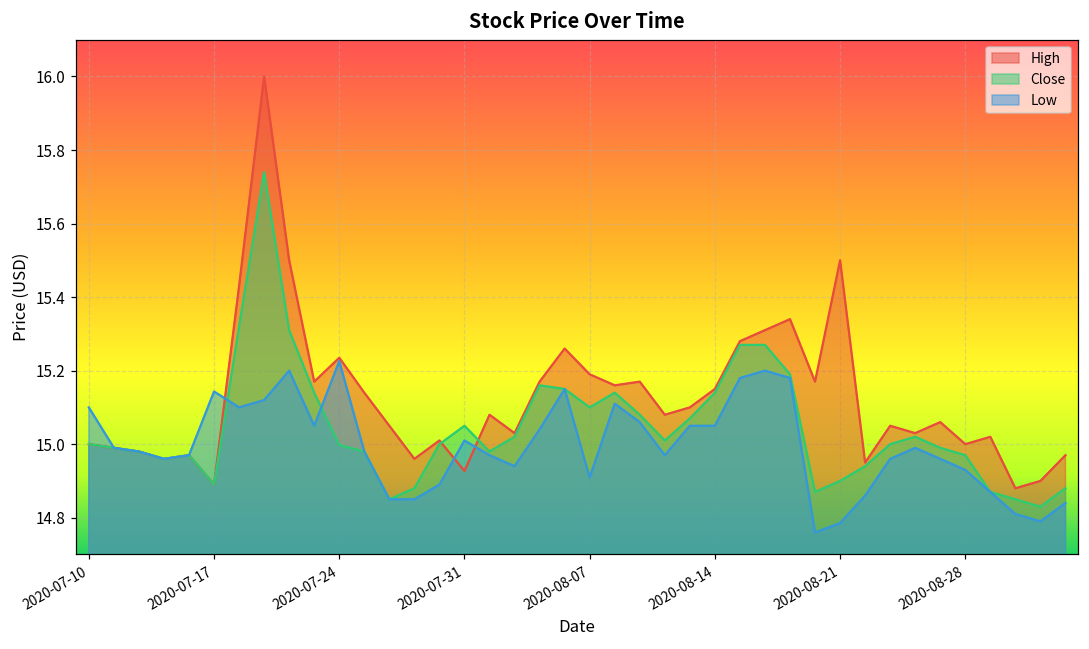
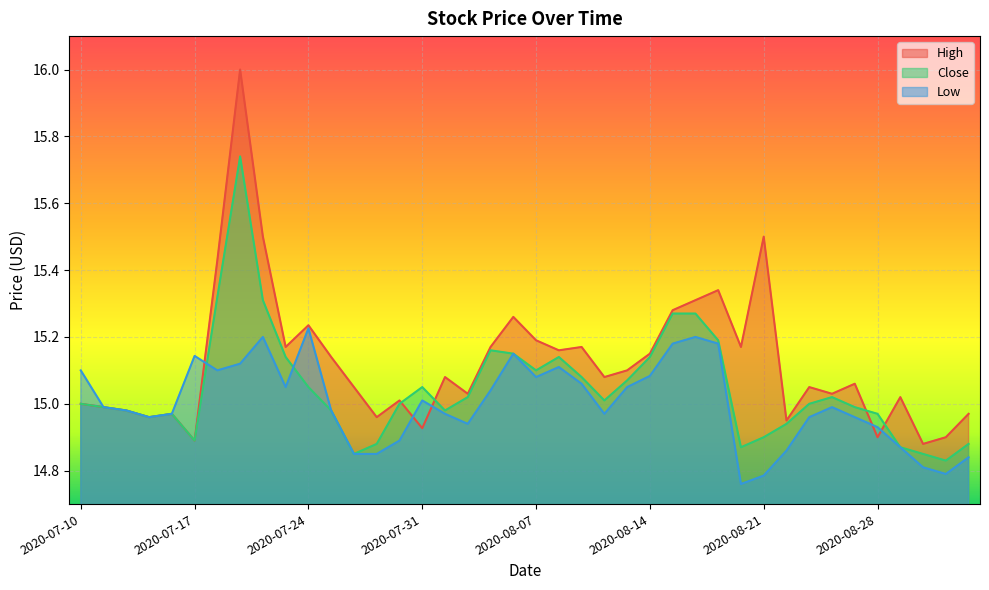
  {
    "High": {
      "2020-07-24": 15.23,
      "2020-07-31": 14.93,
      "2020-08-07": 15.19,
      "2020-08-14": 15.15,
      "2020-08-21": 15.5,
-     "2020-08-28": 15.0
+     "2020-08-28": 14.9
    },
    "Close": {
-     "2020-07-24": 15.00,
+     "2020-07-24": 15.05,
      "2020-07-31": 15.05,
      "2020-08-07": 15.10,
      "2020-08-14": 15.14,
      "2020-08-21": 14.90,
      "2020-08-28": 14.97
    },
    "Low": {
      "2020-07-10": 15.10,
      "2020-07-17": 15.14,
      "2020-07-24": 15.23,
      "2020-07-31": 15.01,
-     "2020-08-07": 14.91,
-     "2020-08-14": 15.05,
+     "2020-08-07": 15.08,
+     "2020-08-14": 15.08,
      "2020-08-21": 14.79,
      "2020-08-28": 14.93
    }
  }
